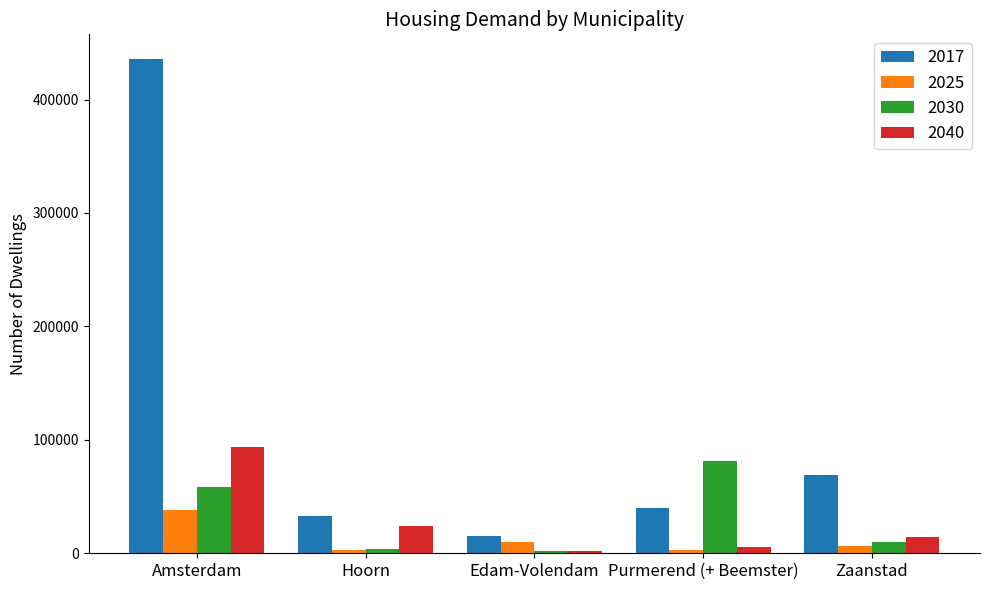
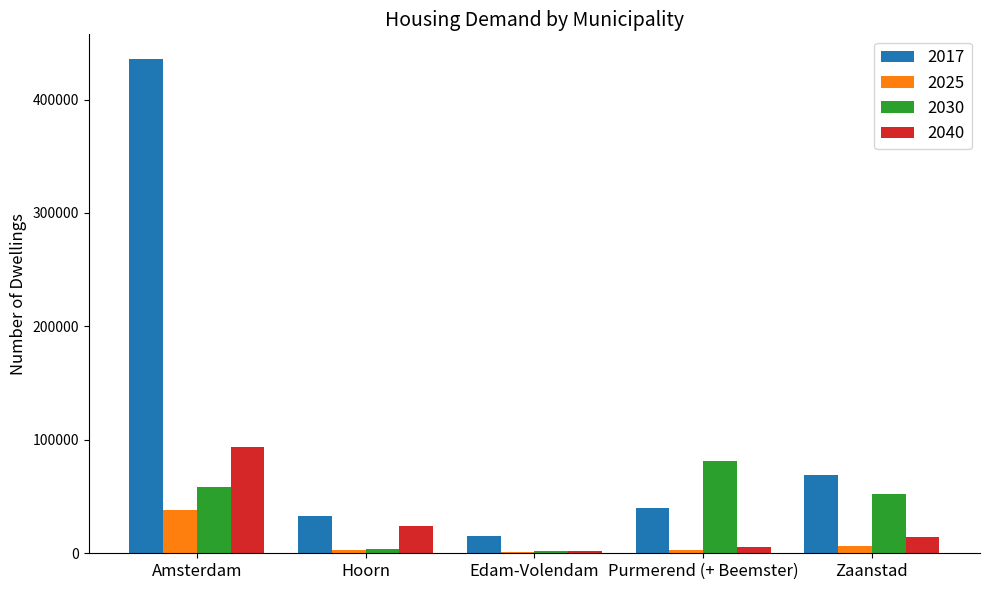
  {
    "2017": {
      "Amsterdam": 436000,
      "Hoorn": 33000,
      "Edam-Volendam": 15000,
      "Purmerend (+ Beemster)": 40000,
      "Zaanstad": 69000
    },
    "2025": {
      "Amsterdam": 39000,
      "Hoorn": 3000,
-     "Edam-Volendam": 10000,
+     "Edam-Volendam": 1000,
      "Purmerend (+ Beemster)": 3000,
      "Zaanstad": 6000
    },
    "2030": {
      "Amsterdam": 58000,
      "Hoorn": 4000,
      "Purmerend (+ Beemster)": 81000,
-     "Zaanstad": 10000
+     "Zaanstad": 52000
    },
    "2040": {
      "Amsterdam": 94000,
      "Hoorn": 24000,
      "Purmerend (+ Beemster)": 6000,
      "Zaanstad": 15000
    }
  }
